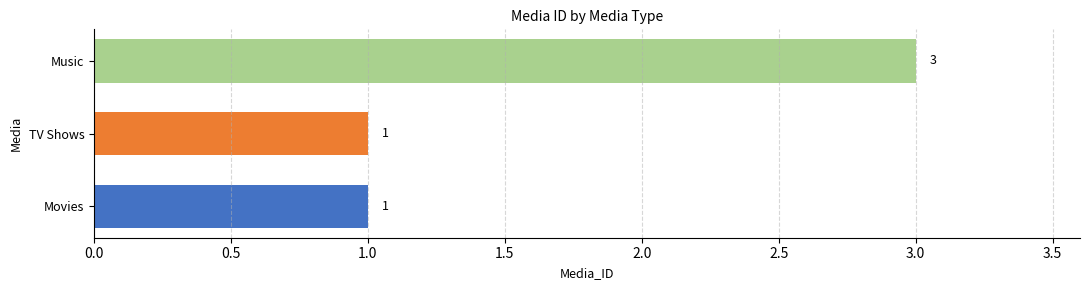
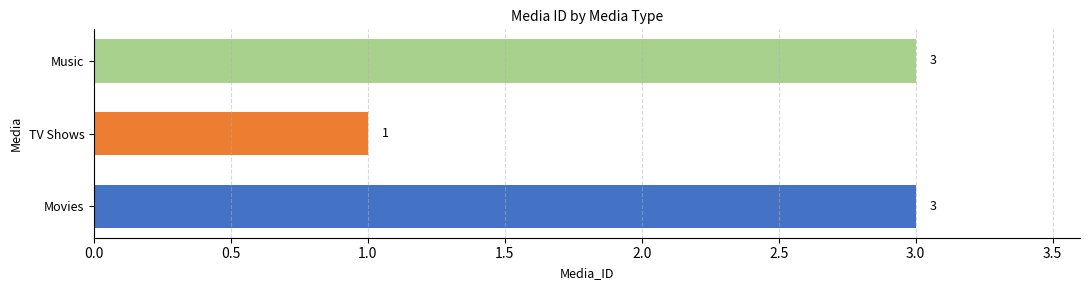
  {
    "Music": 3,
    "TV Shows": 1,
-   "Movies": 1
+   "Movies": 3
  }
